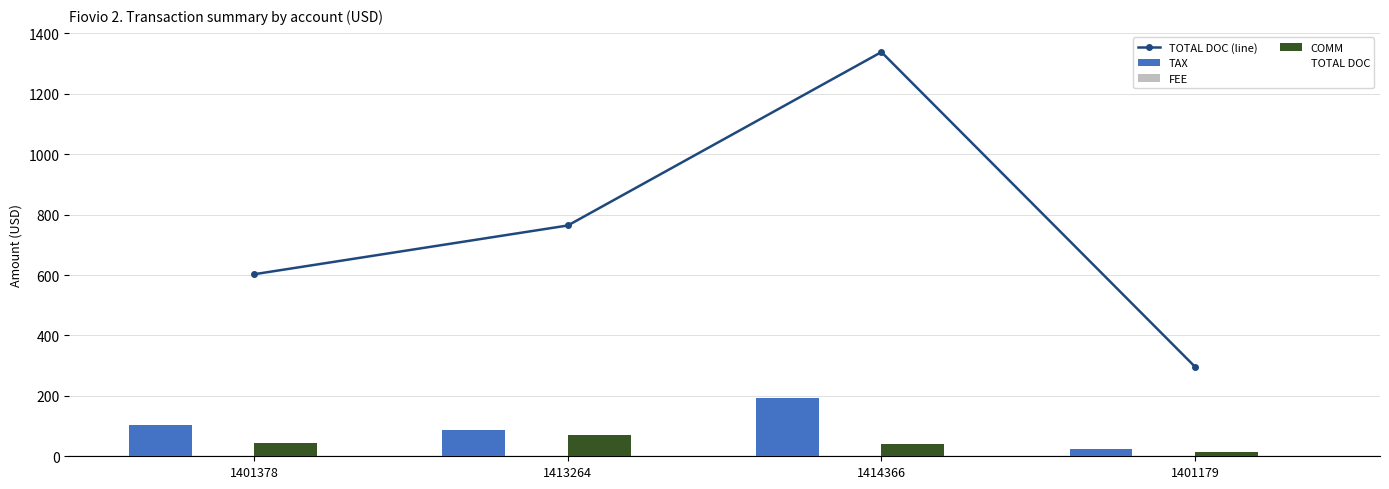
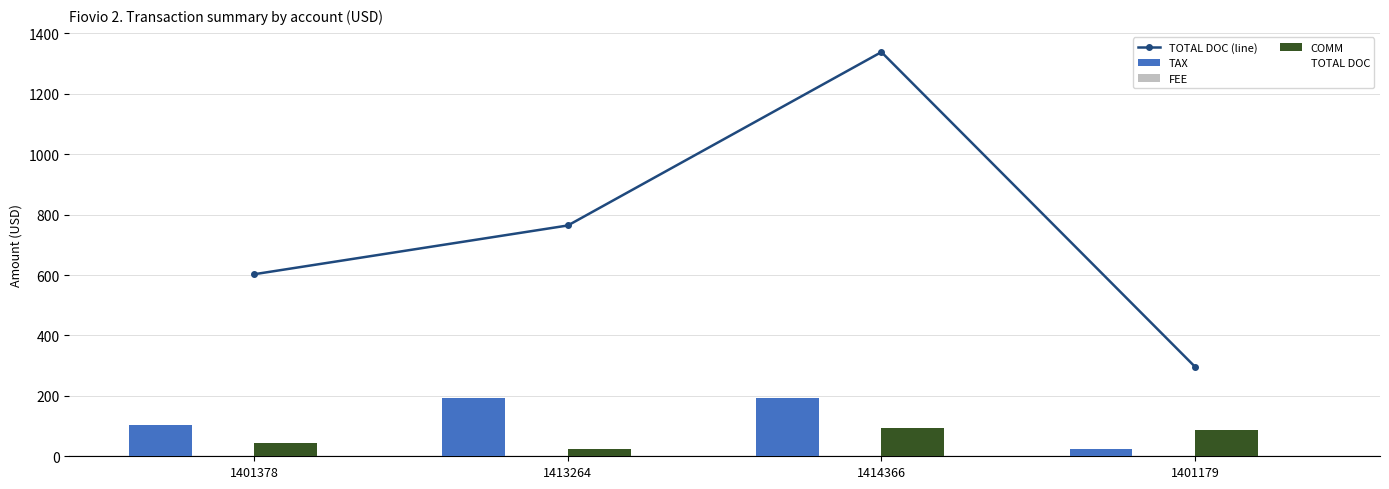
  {
    "TAX": {
      "1401378": 100,
-     "1413264": 90,
+     "1413264": 190,
      "1414366": 190,
      "1401179": 20
    },
    "FEE": {
      "1401378": 0,
      "1413264": 0,
      "1414366": 0,
      "1401179": 0
    },
    "COMM": {
      "1401378": 50,
-     "1413264": 70,
-     "1414366": 40,
-     "1401179": 20
+     "1413264": 30,
+     "1414366": 90,
+     "1401179": 90
    }
  }
